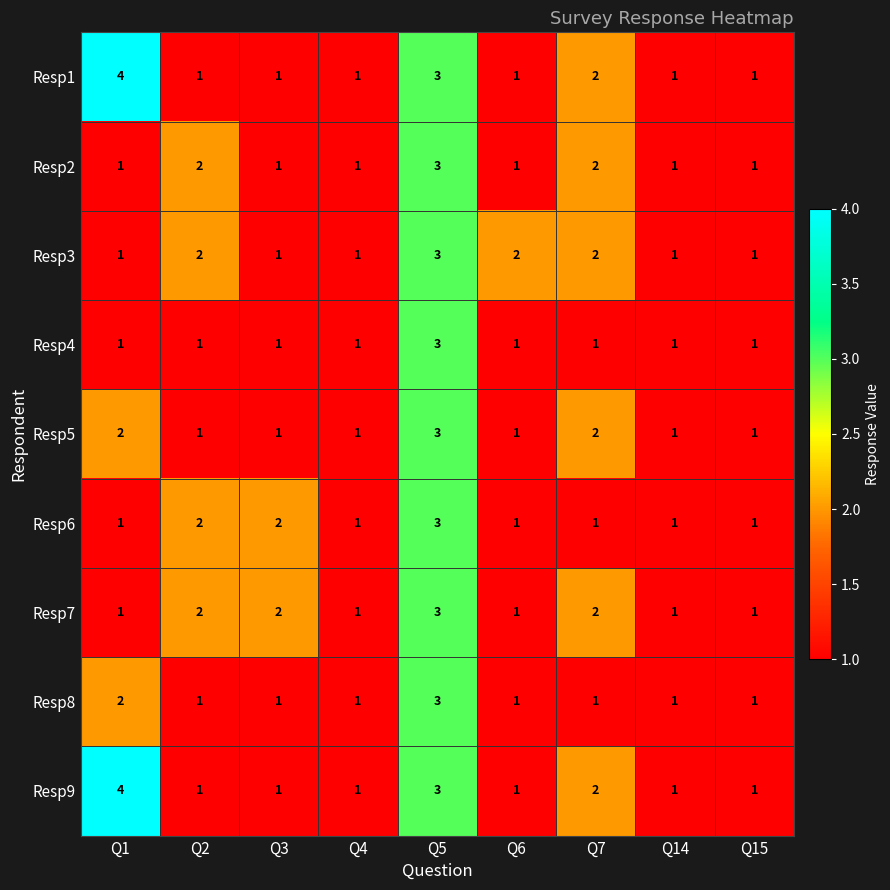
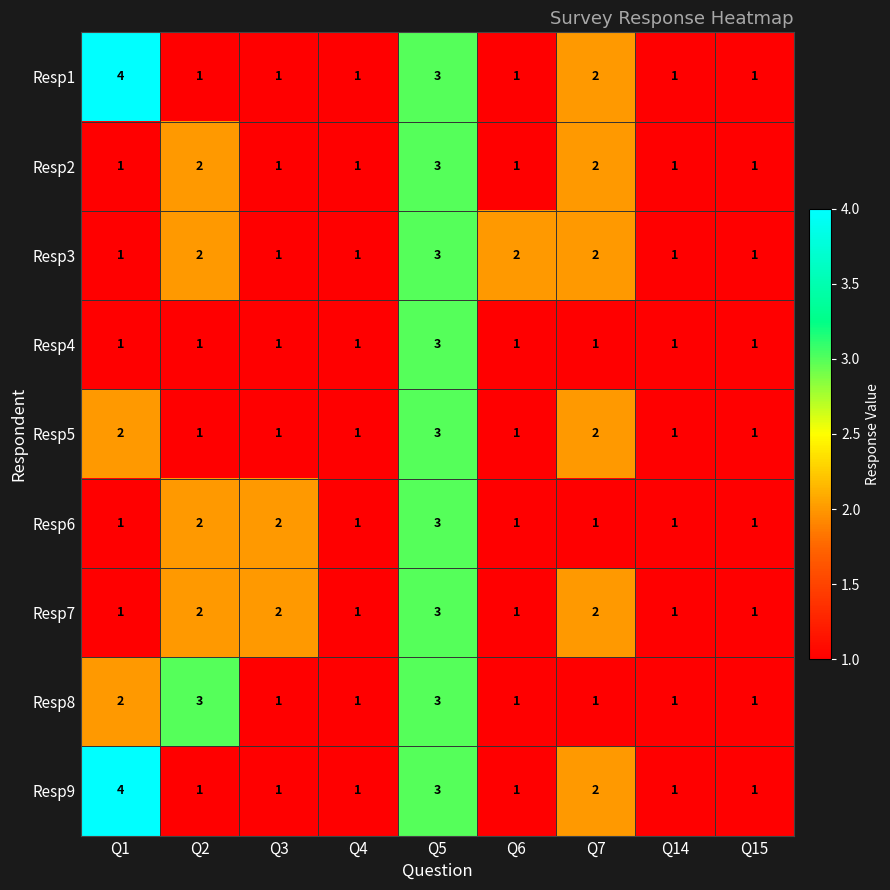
  {
    "Resp1": {
      "Q1": 4,
      "Q2": 1,
      "Q3": 1,
      "Q4": 1,
      "Q5": 3,
      "Q6": 1,
      "Q7": 2,
      "Q14": 1,
      "Q15": 1
    },
    "Resp2": {
      "Q1": 1,
      "Q2": 2,
      "Q3": 1,
      "Q4": 1,
      "Q5": 3,
      "Q6": 1,
      "Q7": 2,
      "Q14": 1,
      "Q15": 1
    },
    "Resp3": {
      "Q1": 1,
      "Q2": 2,
      "Q3": 1,
      "Q4": 1,
      "Q5": 3,
      "Q6": 2,
      "Q7": 2,
      "Q14": 1,
      "Q15": 1
    },
    "Resp4": {
      "Q1": 1,
      "Q2": 1,
      "Q3": 1,
      "Q4": 1,
      "Q5": 3,
      "Q6": 1,
      "Q7": 1,
      "Q14": 1,
      "Q15": 1
    },
    "Resp5": {
      "Q1": 2,
      "Q2": 1,
      "Q3": 1,
      "Q4": 1,
      "Q5": 3,
      "Q6": 1,
      "Q7": 2,
      "Q14": 1,
      "Q15": 1
    },
    "Resp6": {
      "Q1": 1,
      "Q2": 2,
      "Q3": 2,
      "Q4": 1,
      "Q5": 3,
      "Q6": 1,
      "Q7": 1,
      "Q14": 1,
      "Q15": 1
    },
    "Resp7": {
      "Q1": 1,
      "Q2": 2,
      "Q3": 2,
      "Q4": 1,
      "Q5": 3,
      "Q6": 1,
      "Q7": 2,
      "Q14": 1,
      "Q15": 1
    },
    "Resp8": {
      "Q1": 2,
-     "Q2": 1,
+     "Q2": 3,
      "Q3": 1,
      "Q4": 1,
      "Q5": 3,
      "Q6": 1,
      "Q7": 1,
      "Q14": 1,
      "Q15": 1
    },
    "Resp9": {
      "Q1": 4,
      "Q2": 1,
      "Q3": 1,
      "Q4": 1,
      "Q5": 3,
      "Q6": 1,
      "Q7": 2,
      "Q14": 1,
      "Q15": 1
    }
  }
